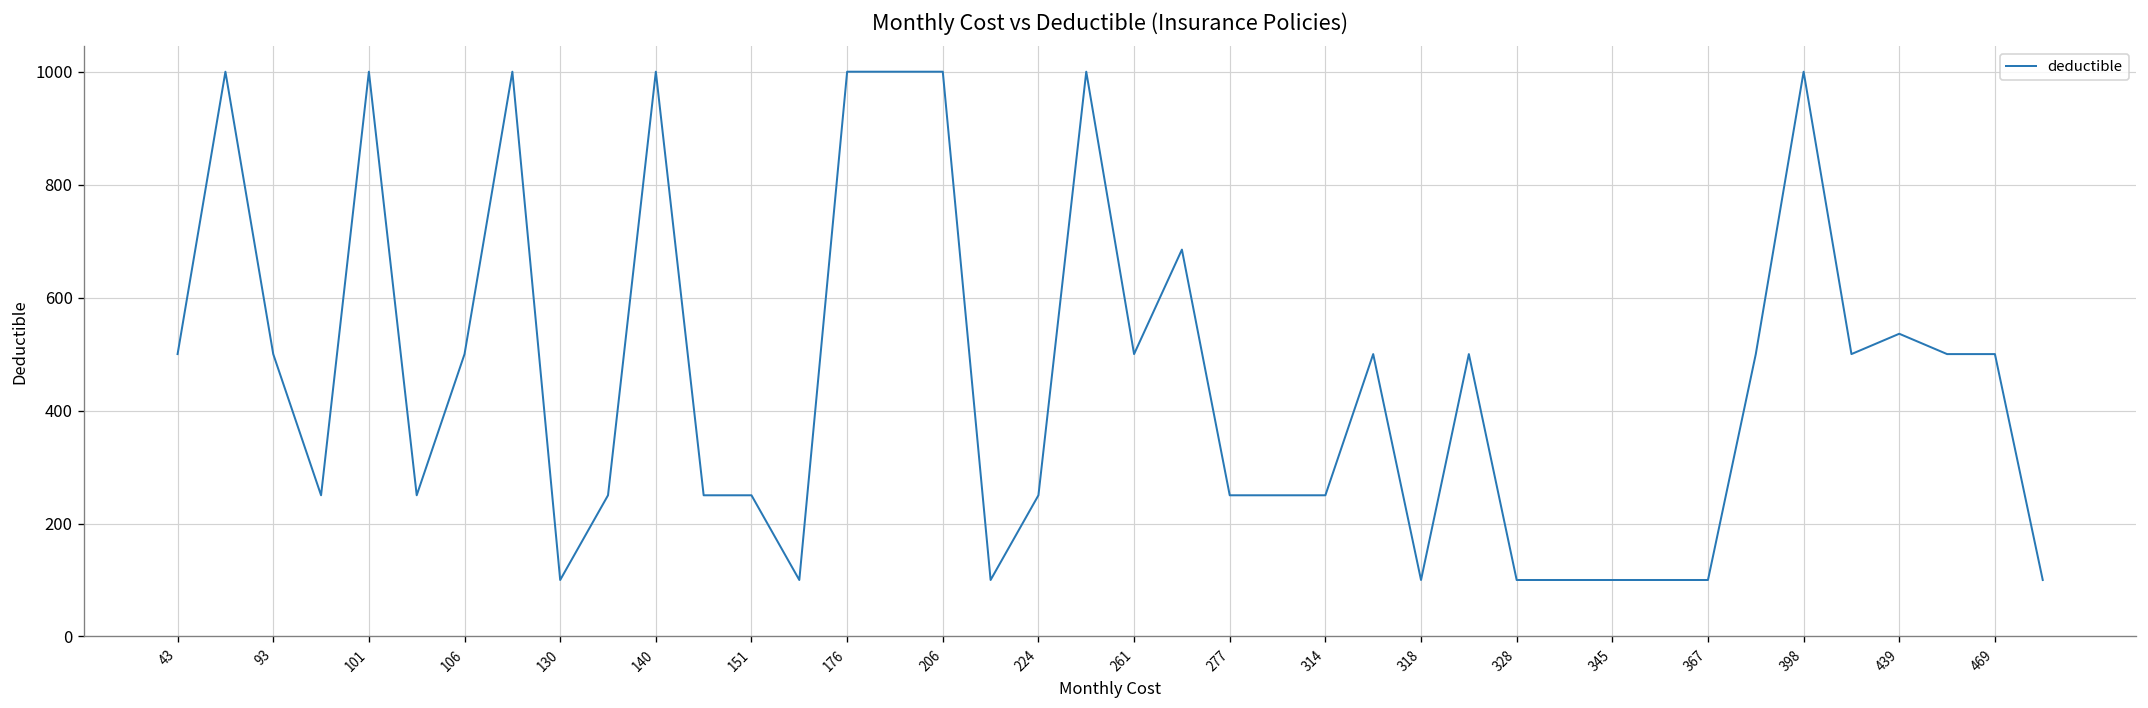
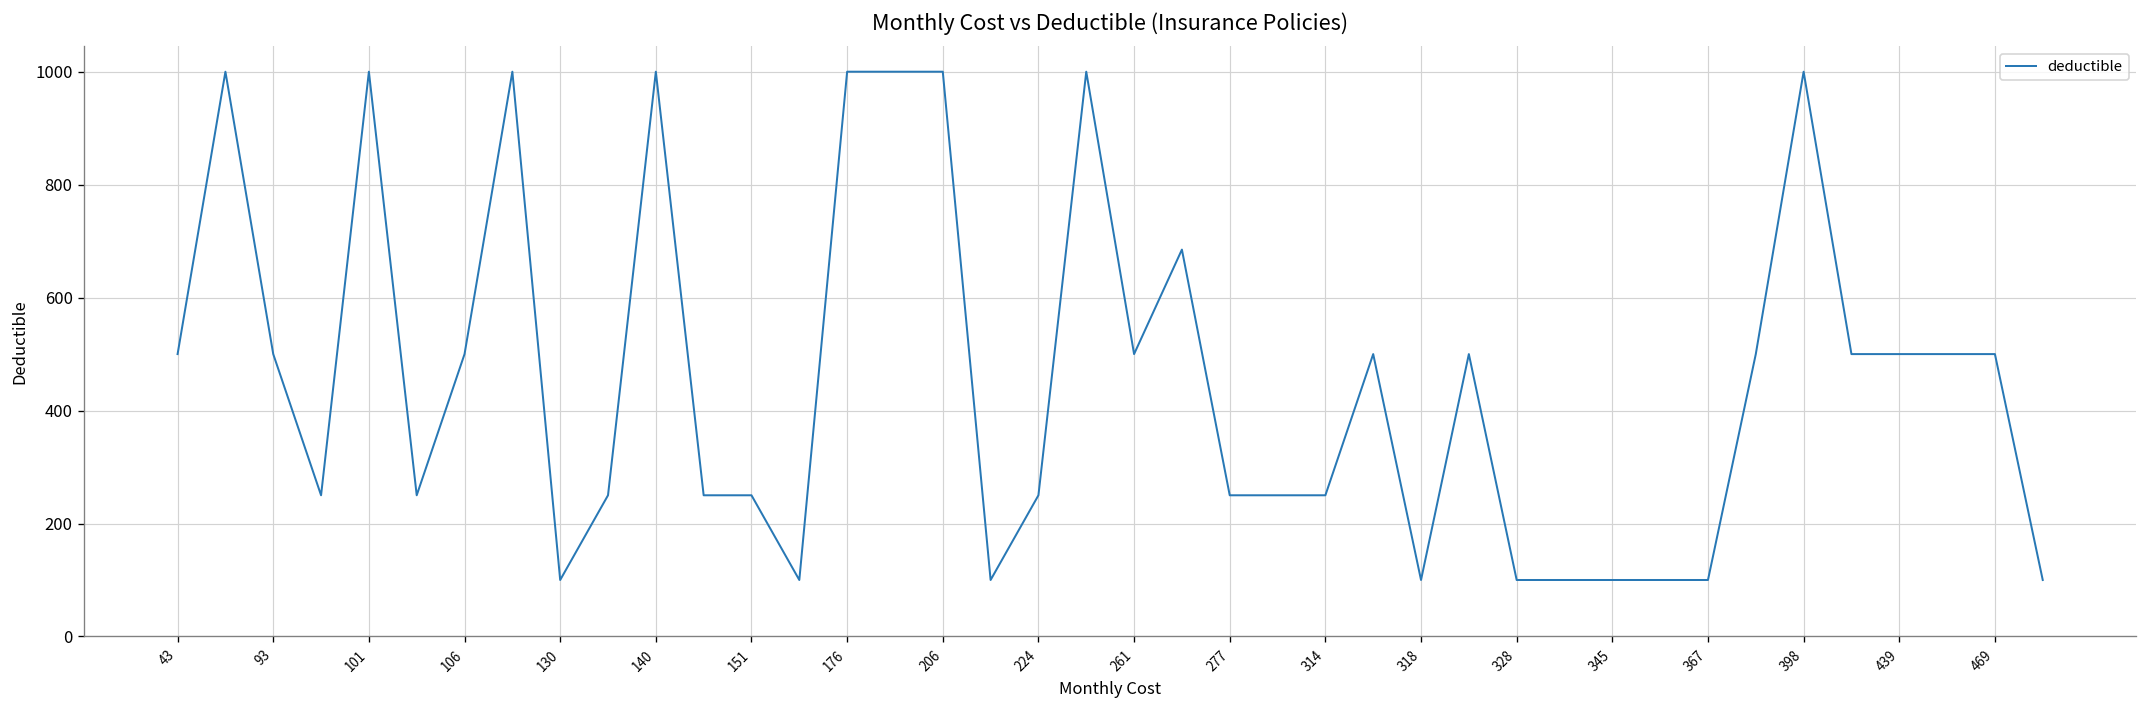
  {
    "43": 500,
    "93": 500,
    "101": 1000,
    "106": 500,
    "130": 100,
    "140": 1000,
    "151": 250,
    "176": 1000,
    "206": 1000,
    "224": 250,
    "261": 500,
    "277": 250,
    "314": 250,
    "318": 100,
    "328": 100,
    "345": 100,
    "367": 100,
    "398": 1000,
-   "439": 540,
+   "439": 500,
    "469": 500
  }
